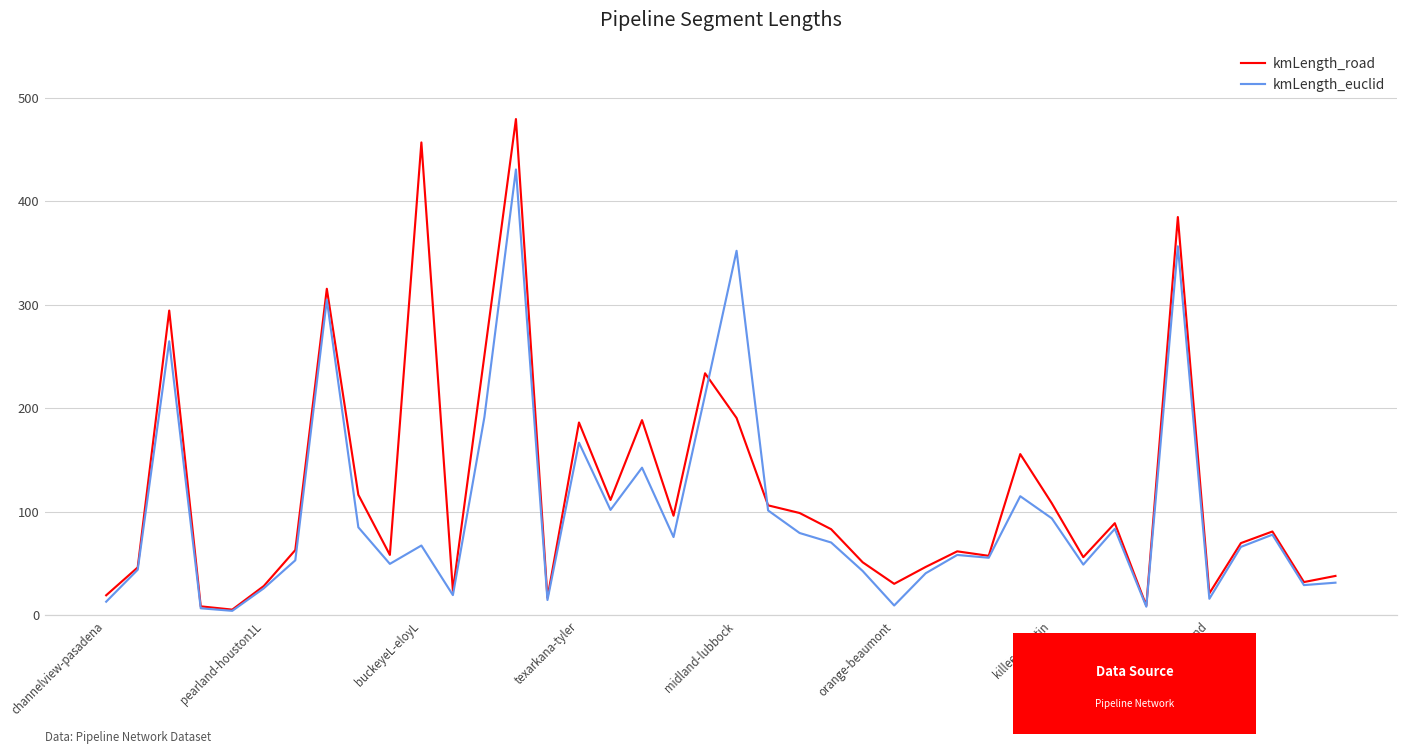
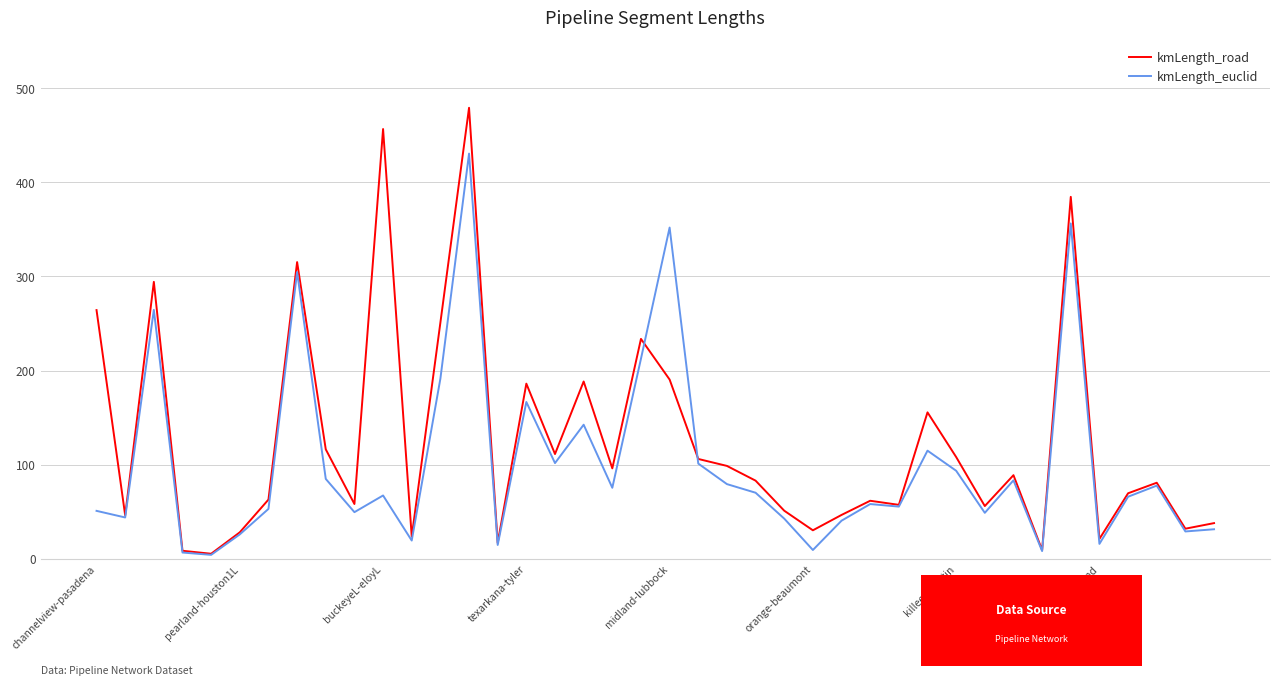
  {
    "kmLength_road": {
-     "channelview-pasadena": 20,
+     "channelview-pasadena": 260,
      "buckeyeL-eloyL": 460,
      "texarkana-tyler": 190,
      "midland-lubbock": 190,
      "orange-beaumont": 30
    },
    "kmLength_euclid": {
-     "channelview-pasadena": 10,
+     "channelview-pasadena": 50,
      "buckeyeL-eloyL": 70,
      "texarkana-tyler": 170,
      "midland-lubbock": 350,
      "orange-beaumont": 10
    }
  }
